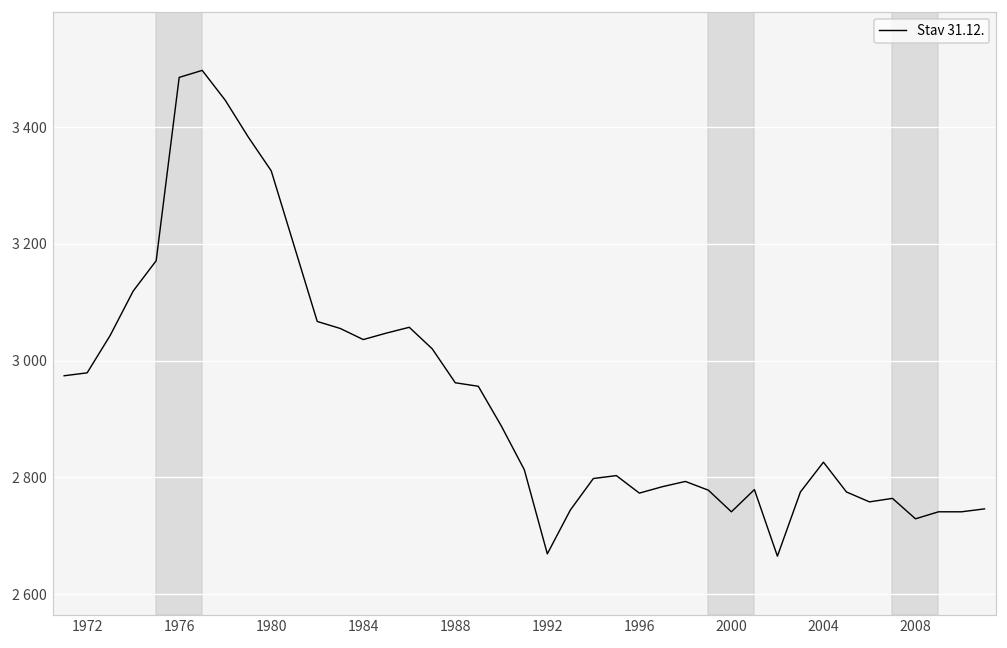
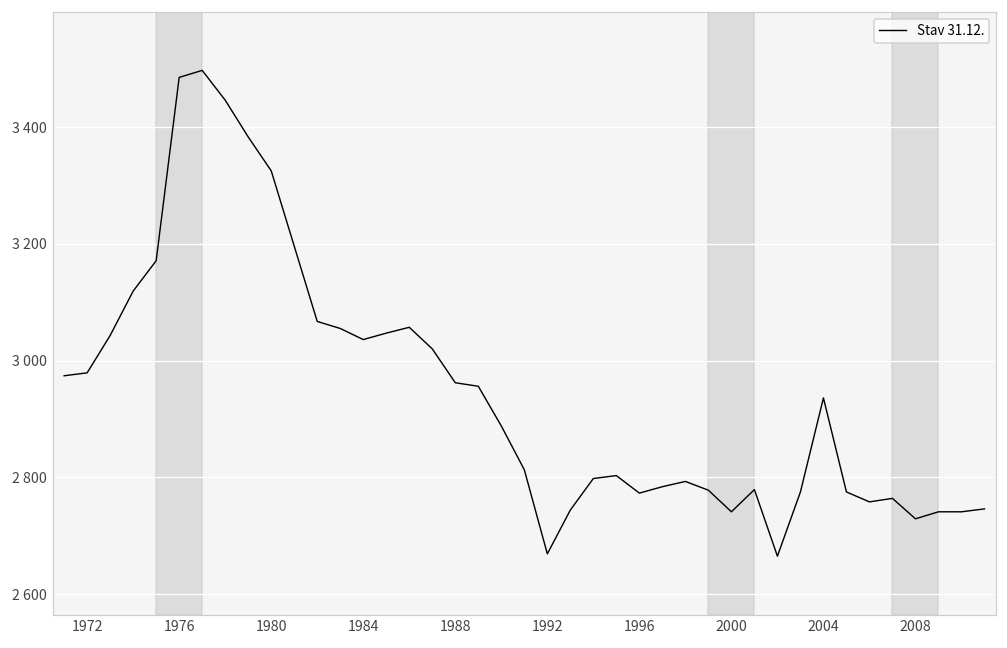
  {
    "1972": 2980,
    "1976": 3490,
    "1980": 3330,
    "1984": 3040,
    "1988": 2960,
    "1992": 2670,
    "1996": 2770,
    "2000": 2740,
-   "2004": 2830,
+   "2004": 2940,
    "2008": 2730
  }
